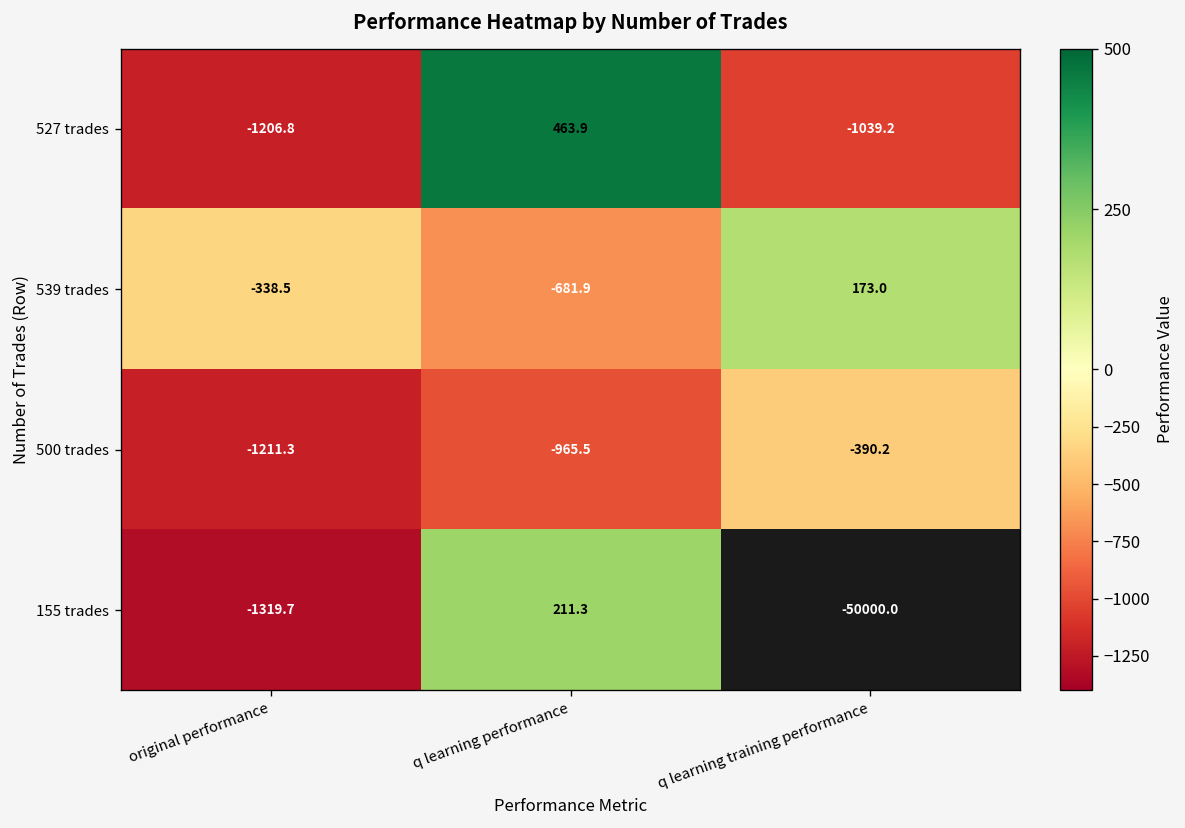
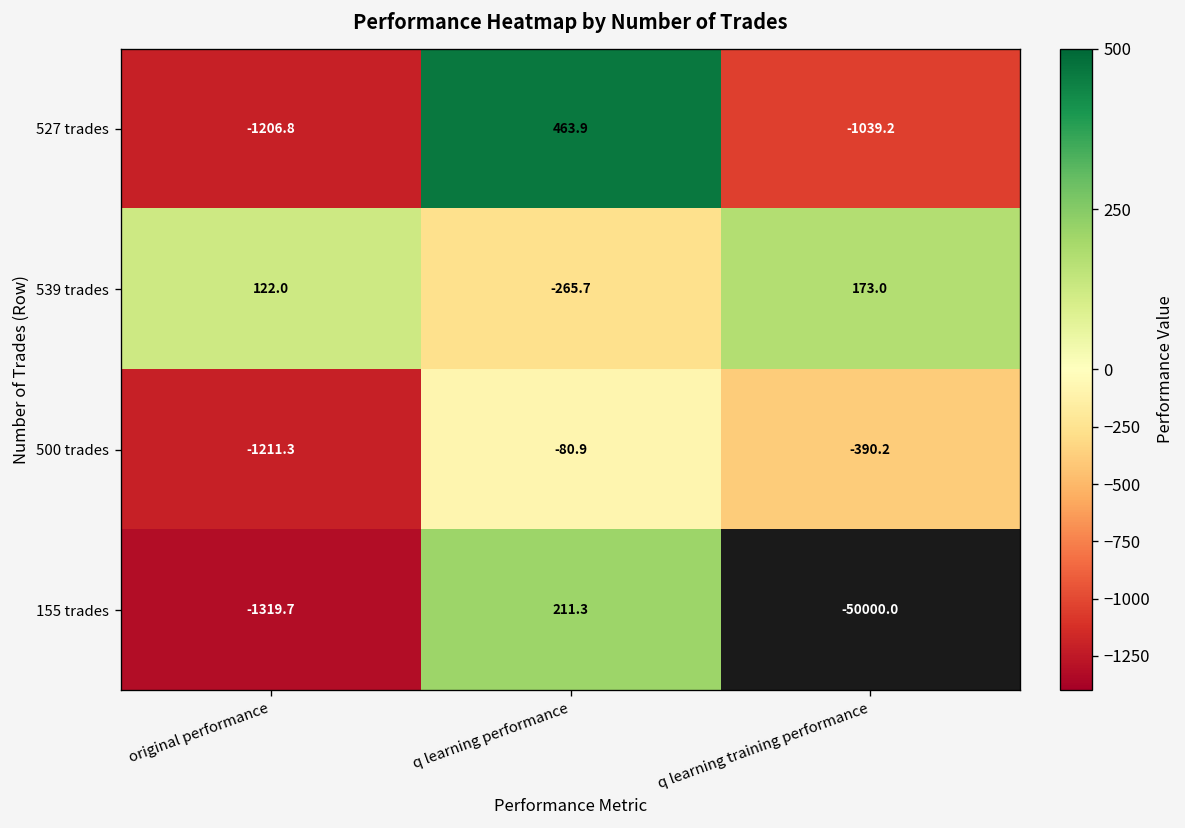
  {
    "527 trades": {
      "original performance": -1206.8,
      "q learning performance": 463.9,
      "q learning training performance": -1039.2
    },
    "539 trades": {
-     "original performance": -338.5,
-     "q learning performance": -681.9,
+     "original performance": 122.0,
+     "q learning performance": -265.7,
      "q learning training performance": 173.0
    },
    "500 trades": {
      "original performance": -1211.3,
-     "q learning performance": -965.5,
+     "q learning performance": -80.9,
      "q learning training performance": -390.2
    },
    "155 trades": {
      "original performance": -1319.7,
      "q learning performance": 211.3
    }
  }
